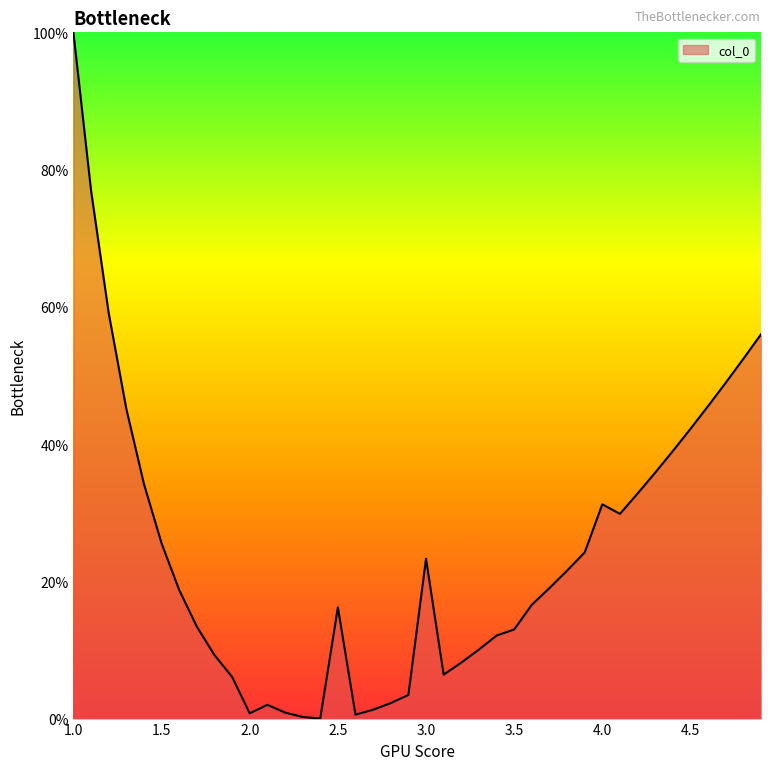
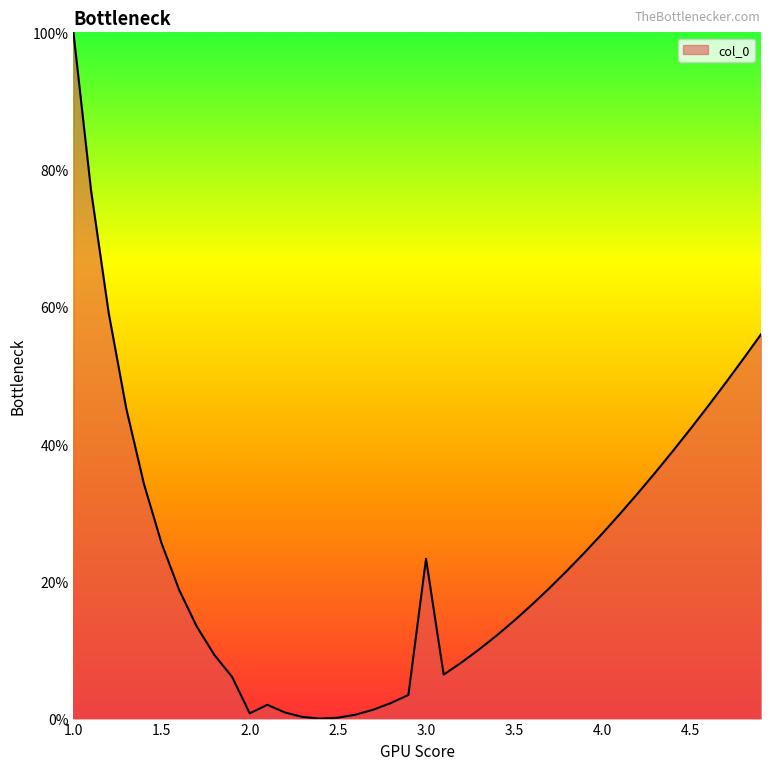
  {
    "1.0": "100%",
    "1.5": "26%",
    "2.0": "1%",
-   "2.5": "16%",
+   "2.5": "0%",
    "3.0": "23%",
-   "3.5": "13%",
-   "4.0": "31%",
+   "3.5": "14%",
+   "4.0": "27%",
    "4.5": "42%"
  }
